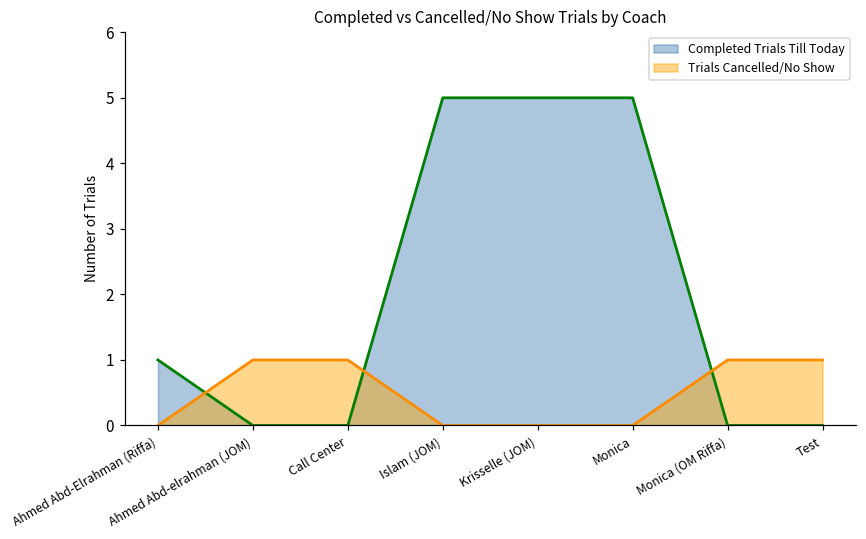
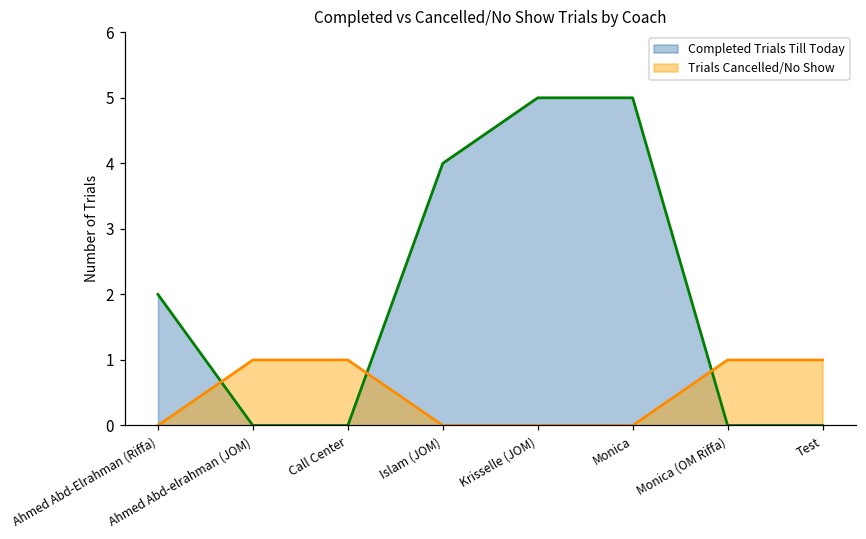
  {
    "Completed Trials Till Today": {
-     "Ahmed Abd-Elrahman (Riffa)": 1,
+     "Ahmed Abd-Elrahman (Riffa)": 2,
      "Ahmed Abd-elrahman (JOM)": 0,
      "Call Center": 0,
-     "Islam (JOM)": 5,
+     "Islam (JOM)": 4,
      "Krisselle (JOM)": 5,
      "Monica": 5,
      "Monica (OM Riffa)": 0,
      "Test": 0
    },
    "Trials Cancelled/No Show": {
      "Ahmed Abd-Elrahman (Riffa)": 0,
      "Ahmed Abd-elrahman (JOM)": 1,
      "Call Center": 1,
      "Islam (JOM)": 0,
      "Krisselle (JOM)": 0,
      "Monica": 0,
      "Monica (OM Riffa)": 1,
      "Test": 1
    }
  }
